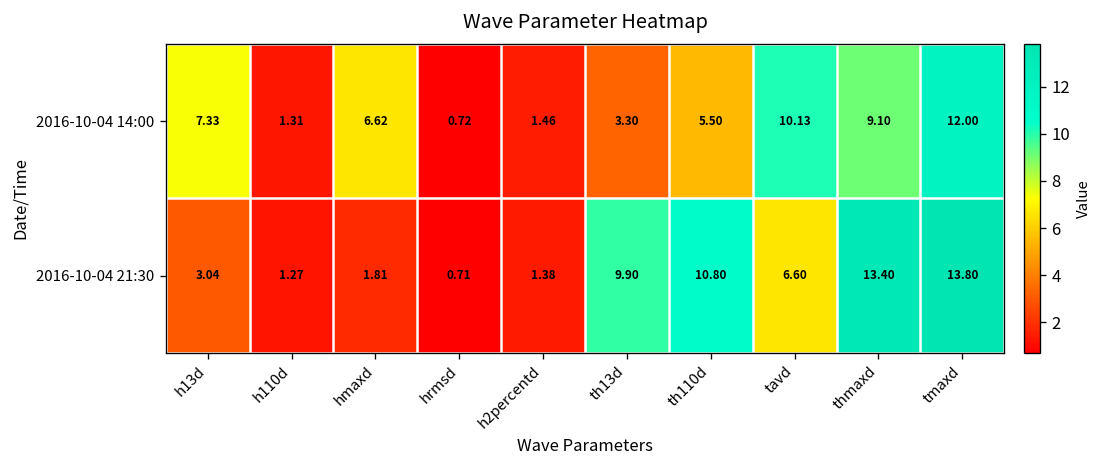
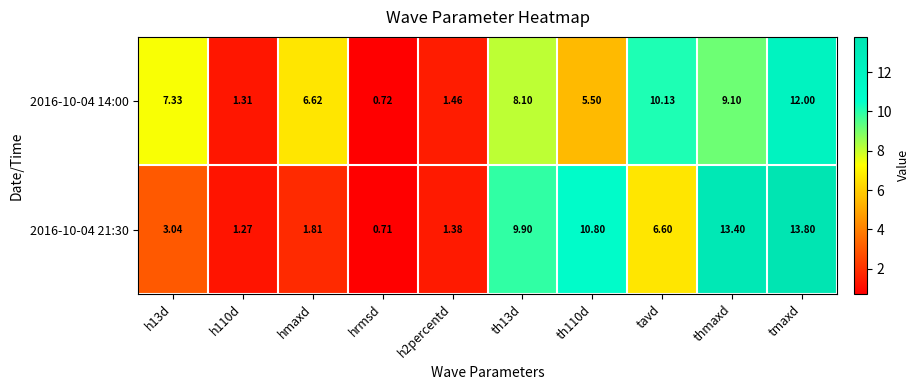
  {
    "2016-10-04 14:00": {
      "h13d": 7.33,
      "h110d": 1.31,
      "hmaxd": 6.62,
      "hrmsd": 0.72,
      "h2percentd": 1.46,
-     "th13d": 3.30,
+     "th13d": 8.10,
      "th110d": 5.50,
      "tavd": 10.13,
      "thmaxd": 9.10,
      "tmaxd": 12.00
    },
    "2016-10-04 21:30": {
      "h13d": 3.04,
      "h110d": 1.27,
      "hmaxd": 1.81,
      "hrmsd": 0.71,
      "h2percentd": 1.38,
      "th13d": 9.90,
      "th110d": 10.80,
      "tavd": 6.60,
      "thmaxd": 13.40,
      "tmaxd": 13.80
    }
  }
